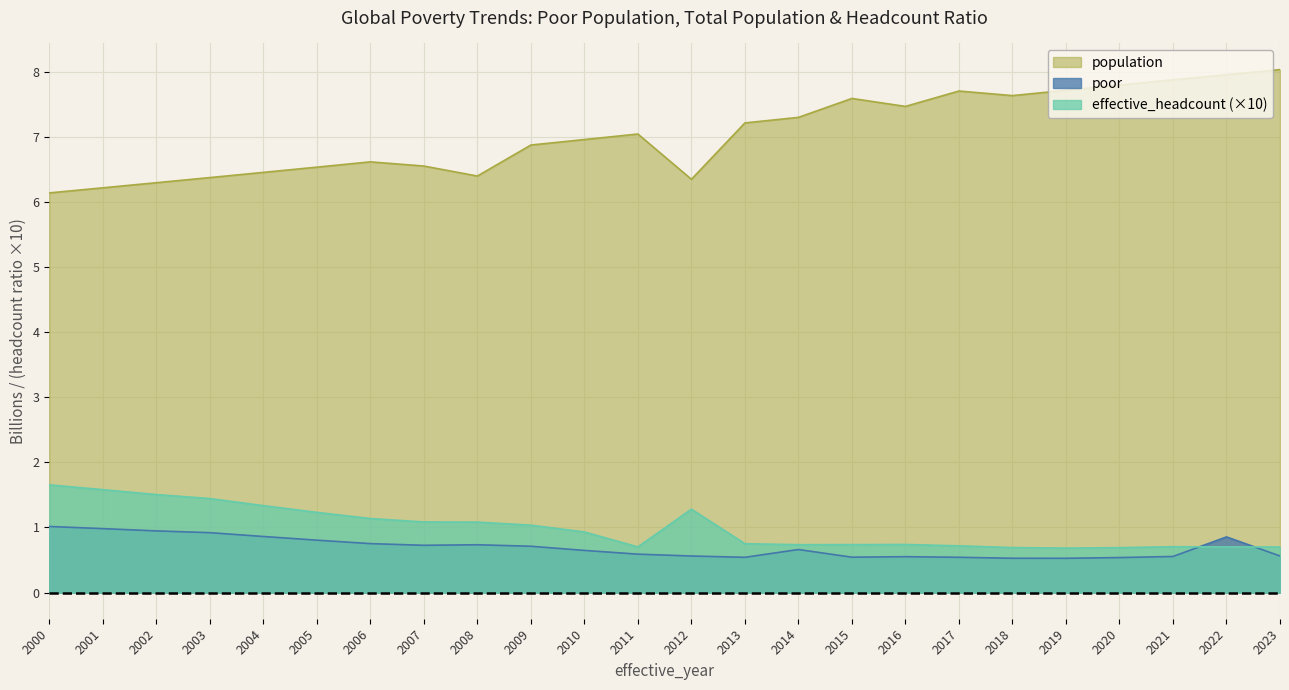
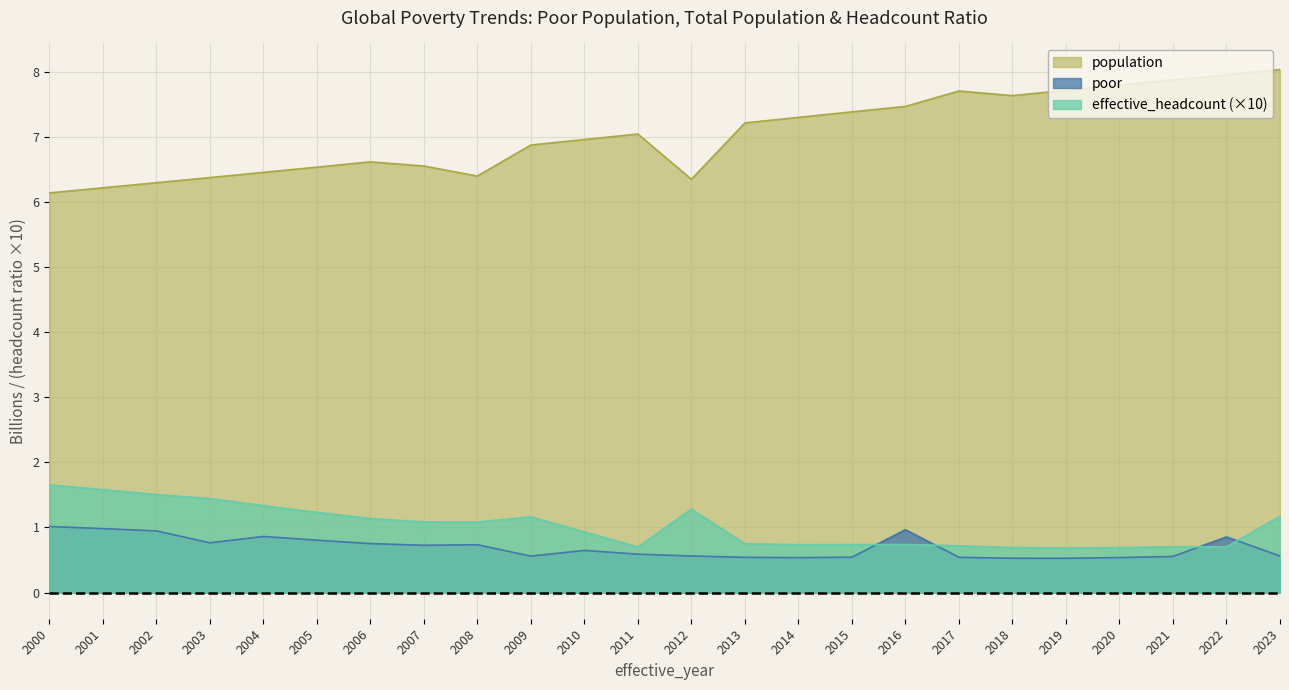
  {
    "population": {
      "2000": 6.1,
      "2001": 6.2,
      "2002": 6.3,
      "2003": 6.4,
      "2004": 6.5,
      "2005": 6.5,
      "2006": 6.6,
      "2007": 6.5,
      "2008": 6.4,
      "2009": 6.9,
      "2010": 7.0,
      "2011": 7.0,
      "2012": 6.3,
      "2013": 7.2,
      "2014": 7.3,
-     "2015": 7.6,
+     "2015": 7.4,
      "2016": 7.5,
      "2017": 7.7,
      "2018": 7.6,
      "2023": 8.0
    },
    "poor": {
      "2000": 1.0,
      "2001": 1.0,
      "2002": 0.9,
-     "2003": 0.9,
+     "2003": 0.8,
      "2004": 0.9,
      "2005": 0.8,
      "2006": 0.8,
      "2007": 0.7,
      "2008": 0.7,
-     "2009": 0.7,
+     "2009": 0.6,
      "2010": 0.6,
      "2011": 0.6,
      "2012": 0.6,
      "2013": 0.5,
-     "2014": 0.7,
+     "2014": 0.5,
      "2015": 0.5,
-     "2016": 0.6,
+     "2016": 1.0,
      "2017": 0.5,
      "2018": 0.5,
      "2019": 0.5,
      "2020": 0.5,
      "2021": 0.6,
      "2022": 0.9,
      "2023": 0.6
    },
    "effective_headcount (×10)": {
      "2000": 1.7,
      "2001": 1.6,
      "2002": 1.5,
      "2003": 1.4,
      "2004": 1.3,
      "2005": 1.2,
      "2006": 1.1,
      "2007": 1.1,
      "2008": 1.1,
-     "2009": 1.0,
+     "2009": 1.2,
      "2010": 0.9,
      "2011": 0.7,
      "2012": 1.3,
      "2013": 0.8,
      "2014": 0.7,
      "2015": 0.7,
      "2016": 0.7,
      "2017": 0.7,
      "2018": 0.7,
      "2019": 0.7,
      "2020": 0.7,
      "2021": 0.7,
      "2022": 0.7,
-     "2023": 0.7
+     "2023": 1.2
    }
  }
